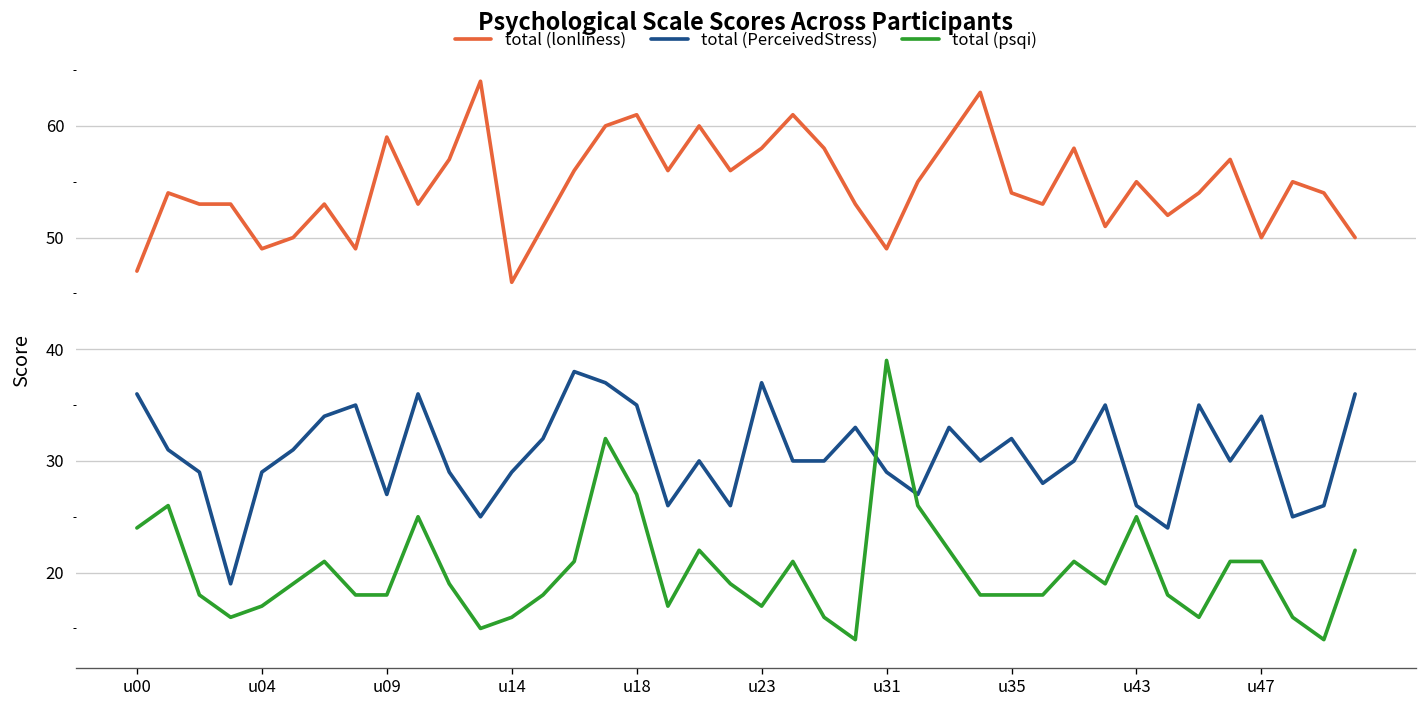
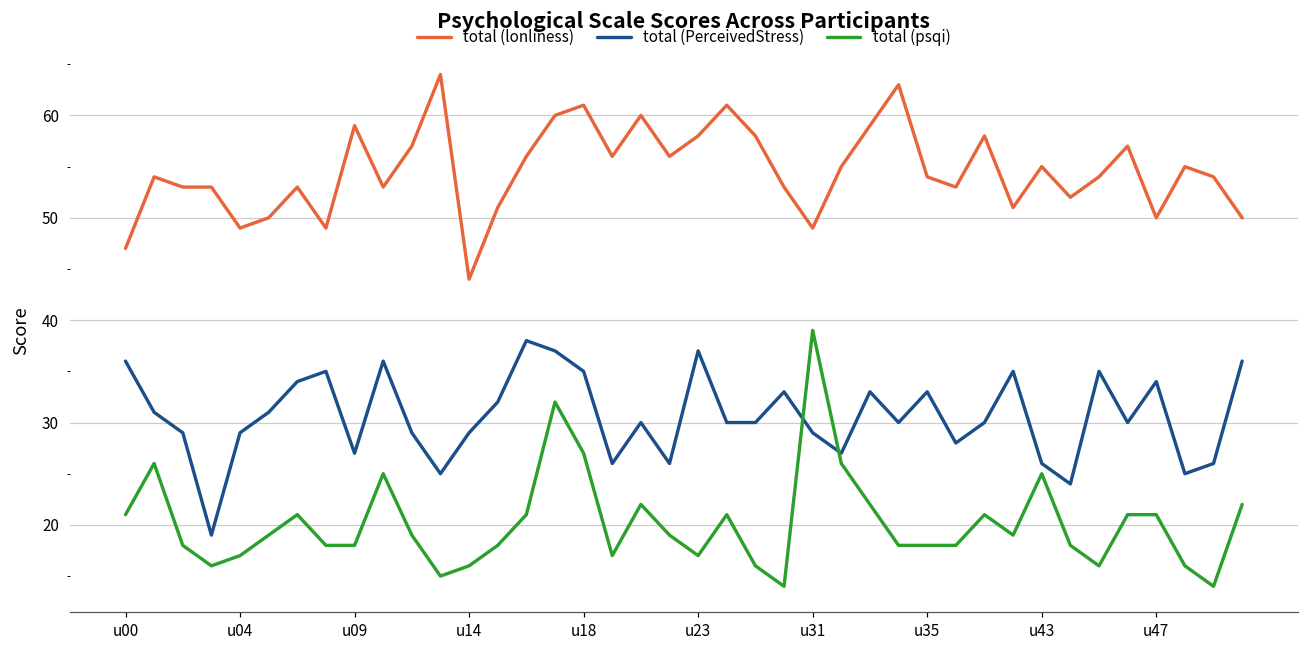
  {
    "total (lonliness)": {
      "u00": 47,
      "u04": 49,
      "u09": 59,
-     "u14": 46,
+     "u14": 44,
      "u18": 61,
      "u23": 58,
      "u31": 49,
      "u35": 54,
      "u43": 55,
      "u47": 50
    },
    "total (PerceivedStress)": {
      "u00": 36,
      "u04": 29,
      "u09": 27,
      "u14": 29,
      "u18": 35,
      "u23": 37,
      "u31": 29,
-     "u35": 32,
+     "u35": 33,
      "u43": 26,
      "u47": 34
    },
    "total (psqi)": {
-     "u00": 24,
+     "u00": 21,
      "u04": 17,
      "u09": 18,
      "u14": 16,
      "u18": 27,
      "u23": 17,
      "u31": 39,
      "u35": 18,
      "u43": 25,
      "u47": 21
    }
  }
